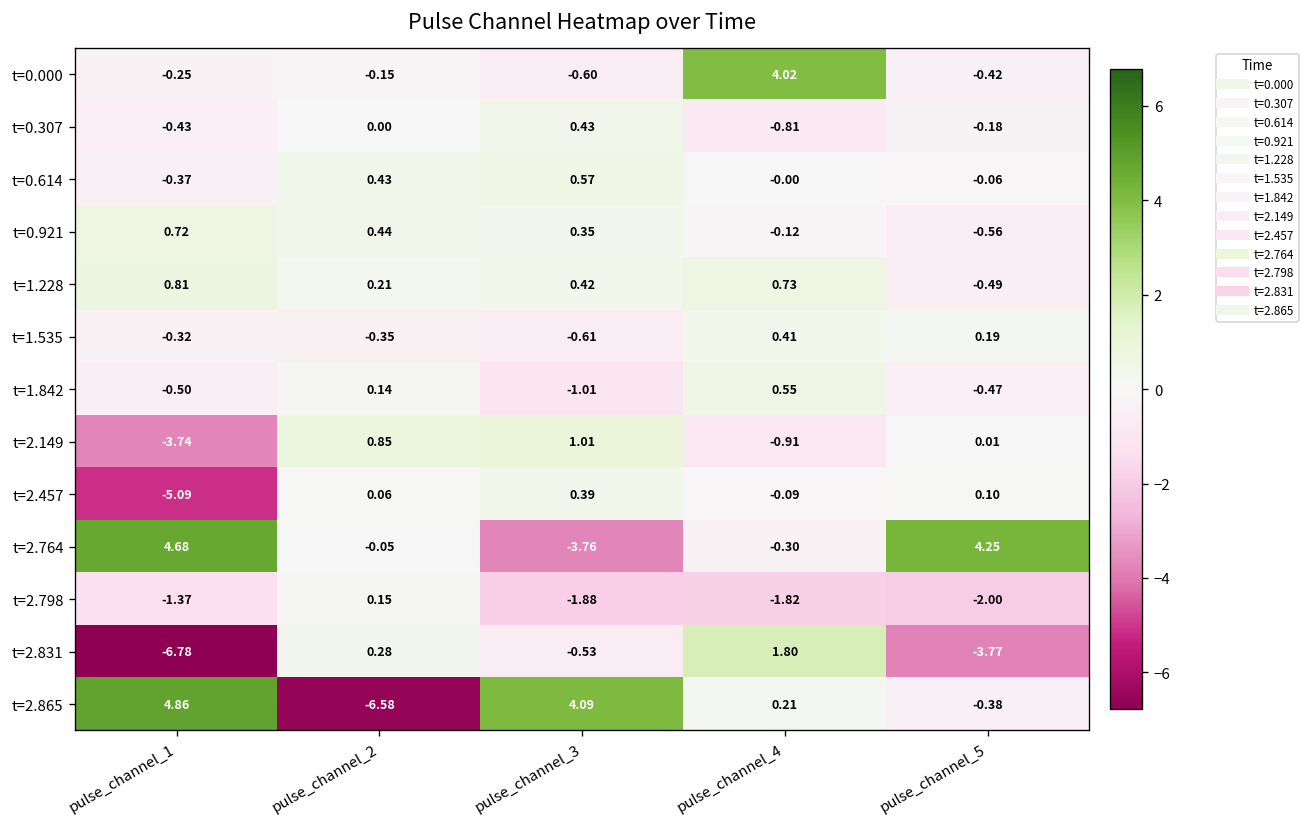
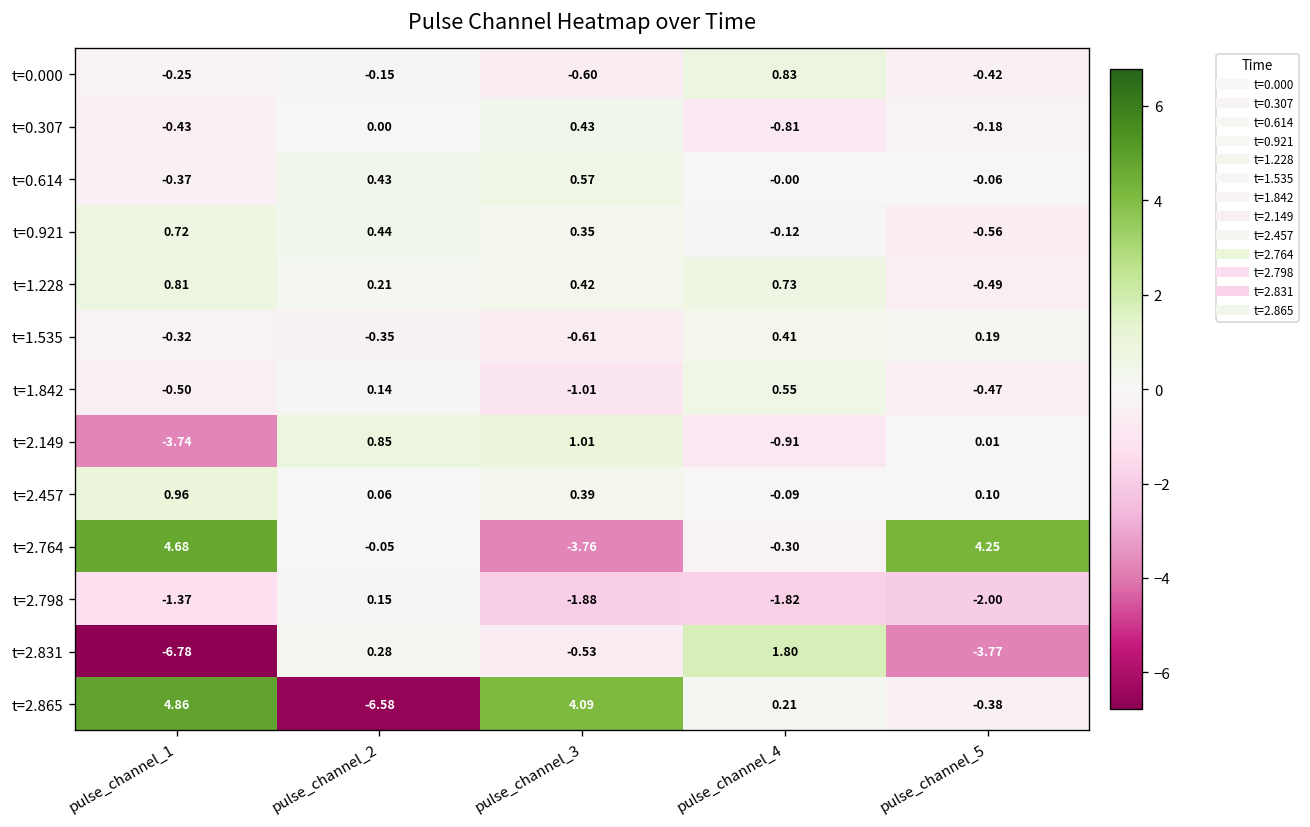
  {
    "t=0.000": {
      "pulse_channel_1": -0.25,
      "pulse_channel_2": -0.15,
      "pulse_channel_3": -0.60,
-     "pulse_channel_4": 4.02,
+     "pulse_channel_4": 0.83,
      "pulse_channel_5": -0.42
    },
    "t=0.307": {
      "pulse_channel_1": -0.43,
      "pulse_channel_2": 0.00,
      "pulse_channel_3": 0.43,
      "pulse_channel_4": -0.81,
      "pulse_channel_5": -0.18
    },
    "t=0.614": {
      "pulse_channel_1": -0.37,
      "pulse_channel_2": 0.43,
      "pulse_channel_3": 0.57,
      "pulse_channel_4": -0.00,
      "pulse_channel_5": -0.06
    },
    "t=0.921": {
      "pulse_channel_1": 0.72,
      "pulse_channel_2": 0.44,
      "pulse_channel_3": 0.35,
      "pulse_channel_4": -0.12,
      "pulse_channel_5": -0.56
    },
    "t=1.228": {
      "pulse_channel_1": 0.81,
      "pulse_channel_2": 0.21,
      "pulse_channel_3": 0.42,
      "pulse_channel_4": 0.73,
      "pulse_channel_5": -0.49
    },
    "t=1.535": {
      "pulse_channel_1": -0.32,
      "pulse_channel_2": -0.35,
      "pulse_channel_3": -0.61,
      "pulse_channel_4": 0.41,
      "pulse_channel_5": 0.19
    },
    "t=1.842": {
      "pulse_channel_1": -0.50,
      "pulse_channel_2": 0.14,
      "pulse_channel_3": -1.01,
      "pulse_channel_4": 0.55,
      "pulse_channel_5": -0.47
    },
    "t=2.149": {
      "pulse_channel_1": -3.74,
      "pulse_channel_2": 0.85,
      "pulse_channel_3": 1.01,
      "pulse_channel_4": -0.91,
      "pulse_channel_5": 0.01
    },
    "t=2.457": {
-     "pulse_channel_1": -5.09,
+     "pulse_channel_1": 0.96,
      "pulse_channel_2": 0.06,
      "pulse_channel_3": 0.39,
      "pulse_channel_4": -0.09,
      "pulse_channel_5": 0.10
    },
    "t=2.764": {
      "pulse_channel_1": 4.68,
      "pulse_channel_2": -0.05,
      "pulse_channel_3": -3.76,
      "pulse_channel_4": -0.30,
      "pulse_channel_5": 4.25
    },
    "t=2.798": {
      "pulse_channel_1": -1.37,
      "pulse_channel_2": 0.15,
      "pulse_channel_3": -1.88,
      "pulse_channel_4": -1.82,
      "pulse_channel_5": -2.00
    },
    "t=2.831": {
      "pulse_channel_1": -6.78,
      "pulse_channel_2": 0.28,
      "pulse_channel_3": -0.53,
      "pulse_channel_4": 1.80,
      "pulse_channel_5": -3.77
    },
    "t=2.865": {
      "pulse_channel_1": 4.86,
      "pulse_channel_2": -6.58,
      "pulse_channel_3": 4.09,
      "pulse_channel_4": 0.21,
      "pulse_channel_5": -0.38
    }
  }
